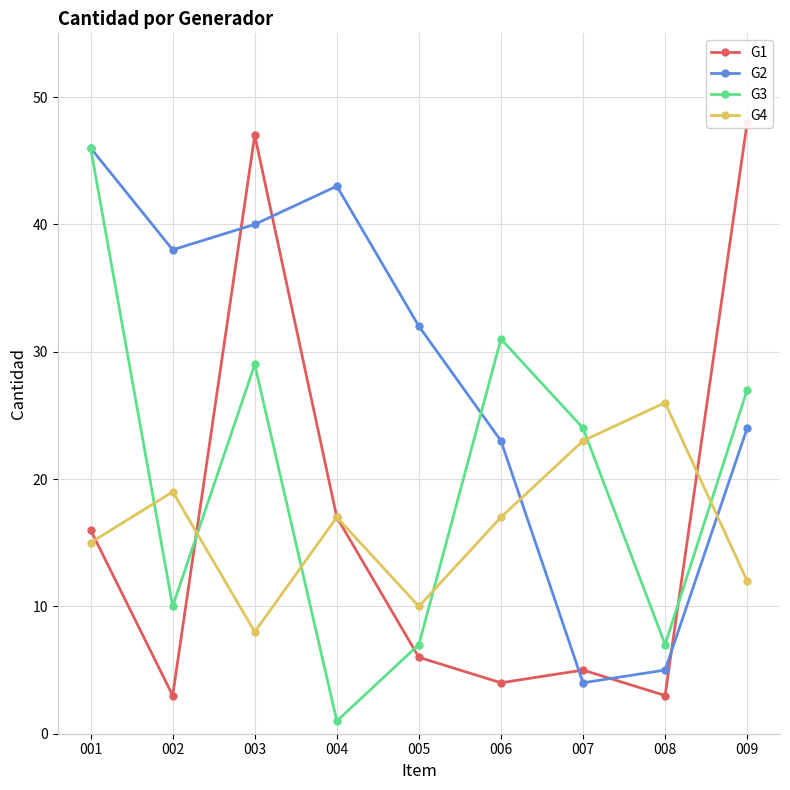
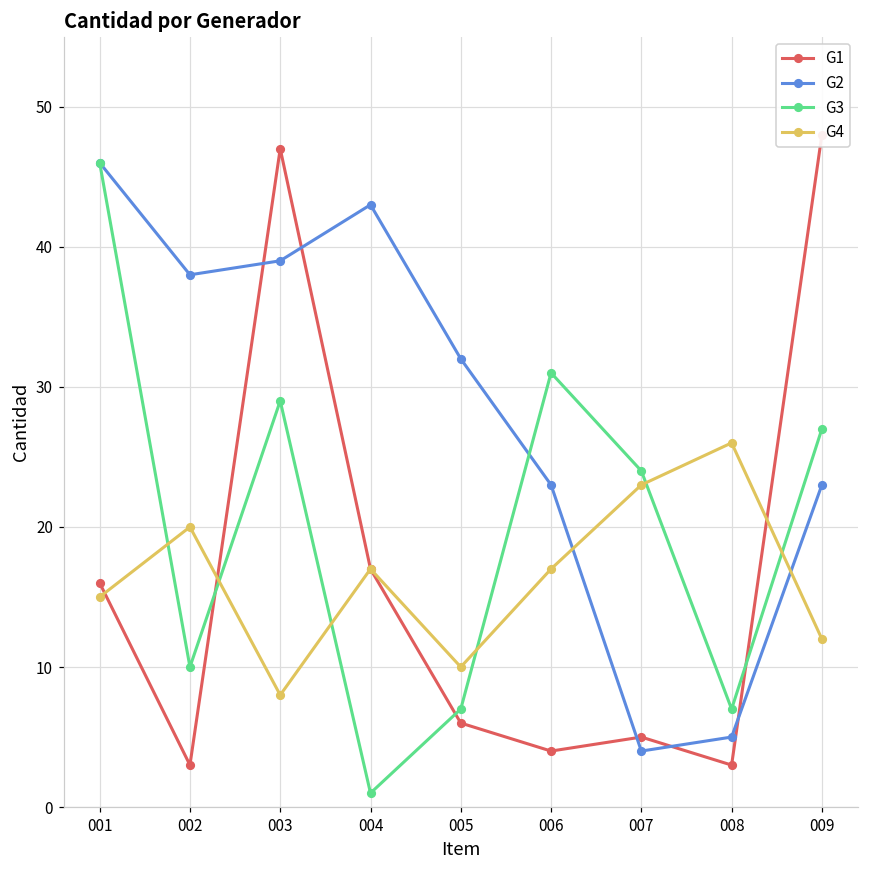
  {
    "G1": {
      "001": 16,
      "002": 3,
      "003": 47,
      "005": 6,
      "006": 4,
      "007": 5,
      "008": 3
    },
    "G2": {
      "002": 38,
-     "003": 40,
+     "003": 39,
      "004": 43,
      "005": 32,
      "006": 23,
      "007": 4,
      "008": 5,
-     "009": 24
+     "009": 23
    },
    "G3": {
      "002": 10,
      "003": 29,
      "004": 1,
      "005": 7,
      "006": 31,
      "007": 24,
      "008": 7,
      "009": 27
    },
    "G4": {
      "001": 15,
-     "002": 19,
+     "002": 20,
      "003": 8,
      "005": 10,
      "006": 17,
      "007": 23,
      "008": 26,
      "009": 12
    }
  }
